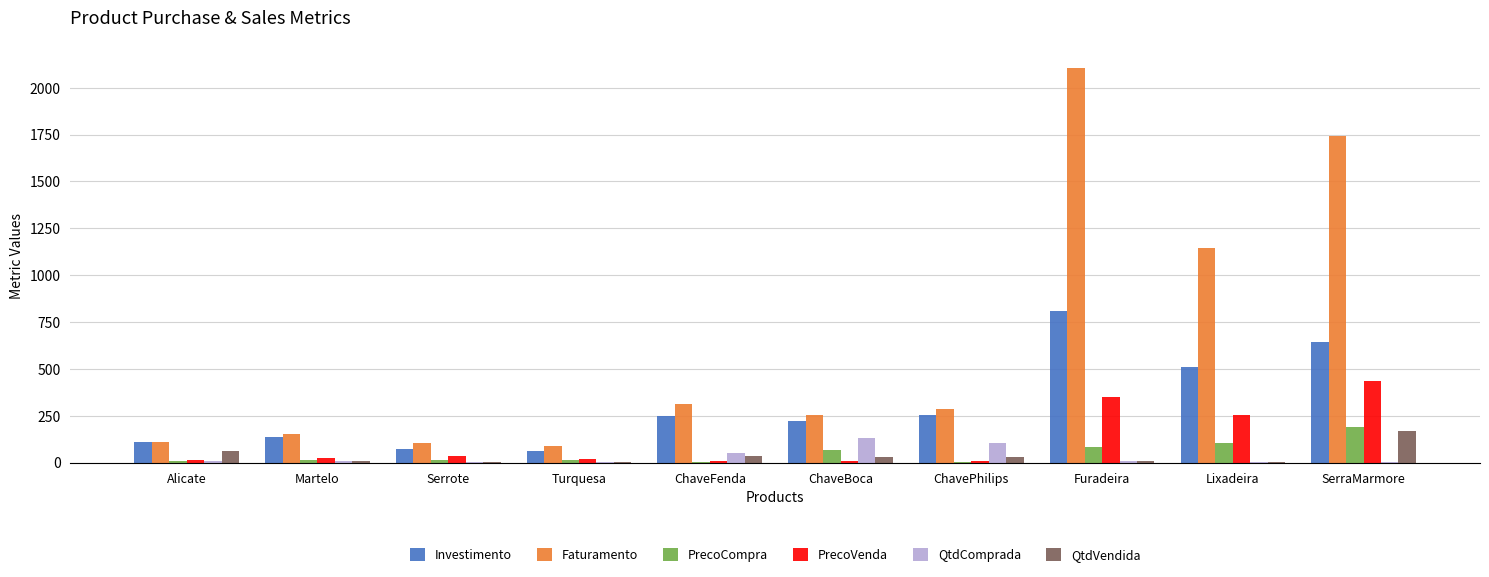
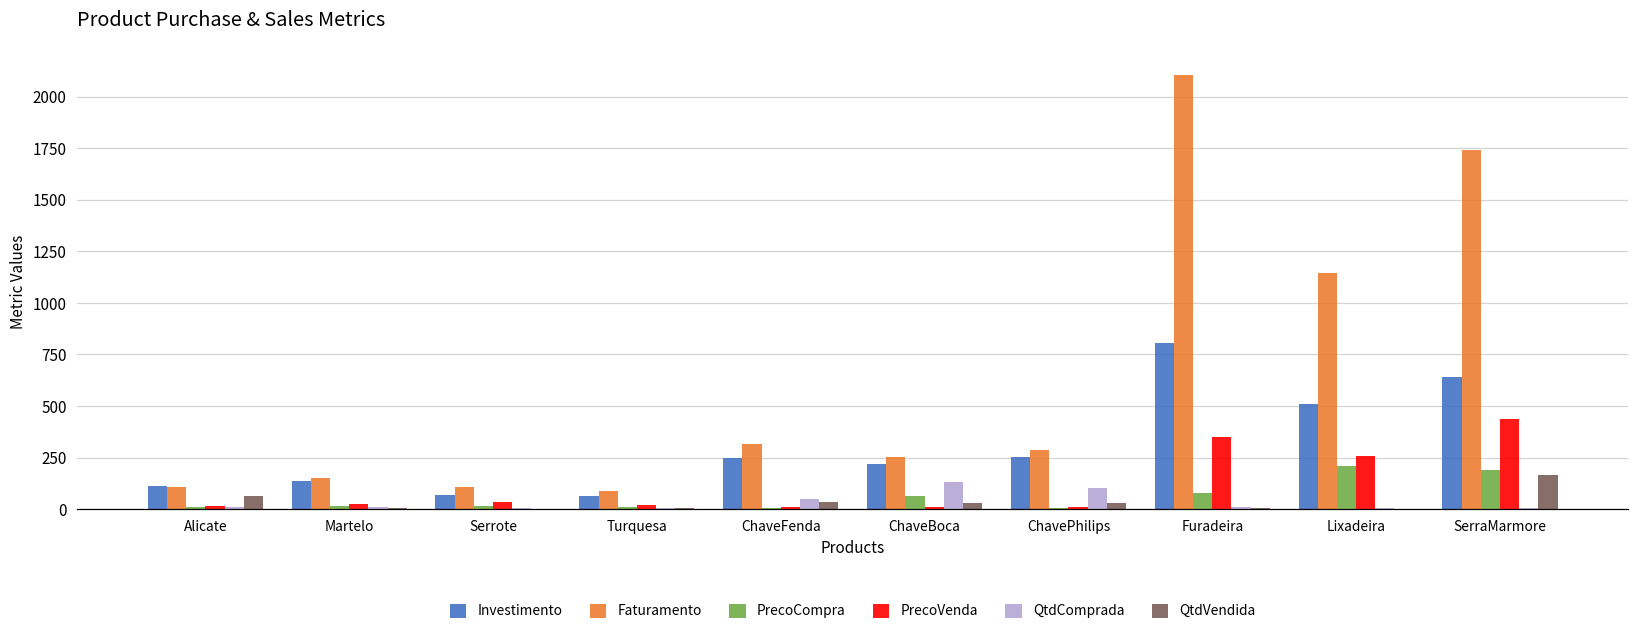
  {
    "Investimento": {
      "Alicate": 110,
      "Martelo": 140,
      "Serrote": 70,
      "Turquesa": 60,
      "ChaveFenda": 250,
      "ChaveBoca": 220,
      "ChavePhilips": 250,
      "Furadeira": 810,
      "Lixadeira": 510,
      "SerraMarmore": 640
    },
    "Faturamento": {
      "Alicate": 110,
      "Martelo": 150,
      "Serrote": 110,
      "Turquesa": 90,
      "ChaveFenda": 310,
      "ChaveBoca": 250,
      "ChavePhilips": 290,
      "Furadeira": 2100,
      "Lixadeira": 1150,
      "SerraMarmore": 1740
    },
    "PrecoCompra": {
      "Martelo": 10,
      "Serrote": 10,
      "ChaveBoca": 70,
      "Furadeira": 80,
-     "Lixadeira": 100,
+     "Lixadeira": 210,
      "SerraMarmore": 190
    },
    "PrecoVenda": {
      "Alicate": 20,
      "Martelo": 30,
      "Serrote": 40,
      "Turquesa": 20,
      "Furadeira": 350,
      "Lixadeira": 260,
      "SerraMarmore": 440
    },
    "QtdComprada": {
      "ChaveFenda": 50,
      "ChaveBoca": 130,
      "ChavePhilips": 100
    },
    "QtdVendida": {
      "Alicate": 60,
      "ChaveFenda": 40,
      "ChaveBoca": 30,
      "ChavePhilips": 30,
      "SerraMarmore": 170
    }
  }
